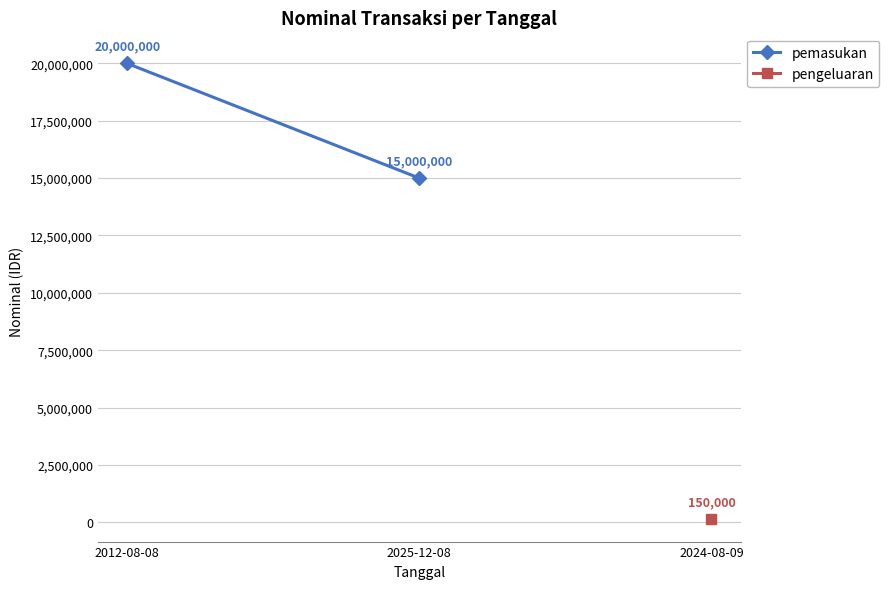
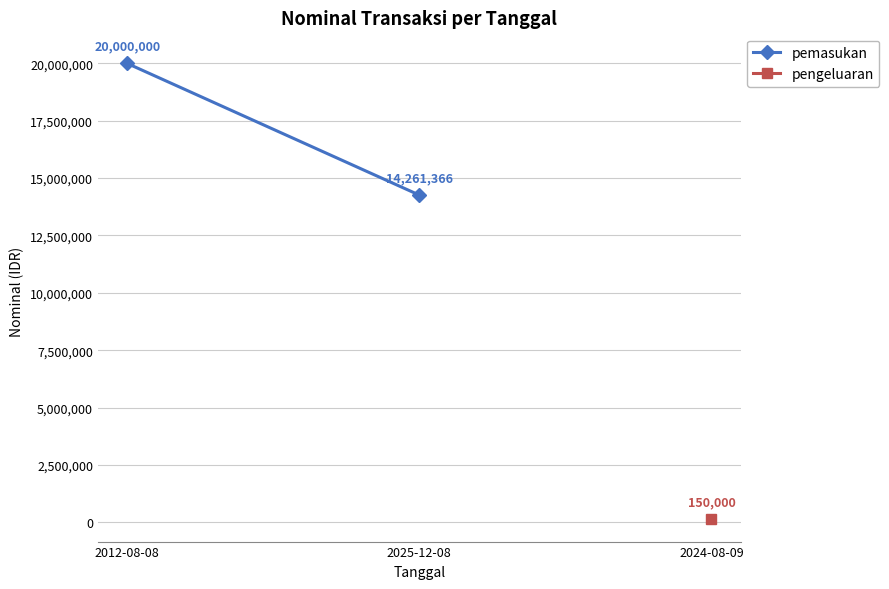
  {
    "pemasukan": {
      "2012-08-08": "20,000,000",
-     "2025-12-08": "15,000,000"
+     "2025-12-08": "14,261,366"
    },
    "pengeluaran": {
      "2024-08-09": "150,000"
    }
  }
